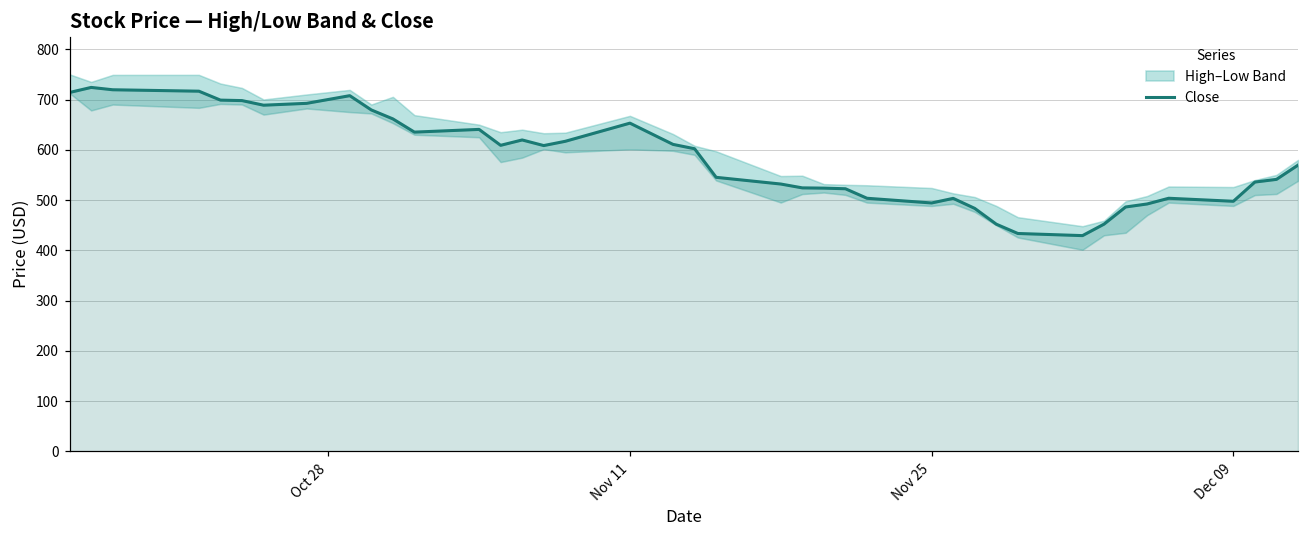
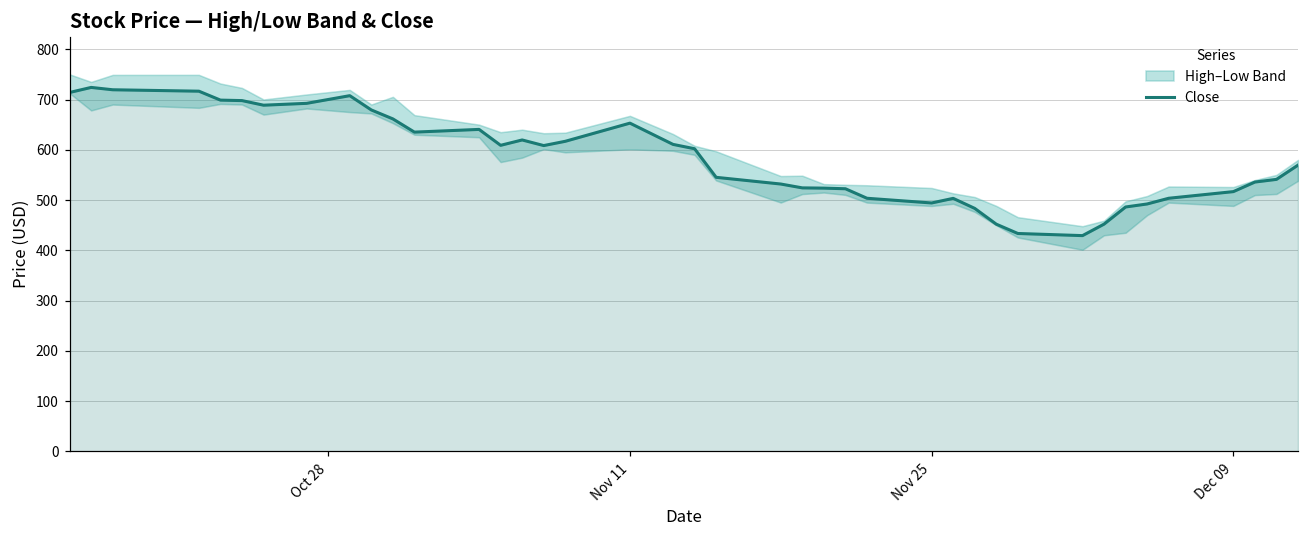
  {
    "Close": {
      "Nov 11": 650,
      "Nov 25": 490,
-     "Dec 09": 500
+     "Dec 09": 520
    }
  }
